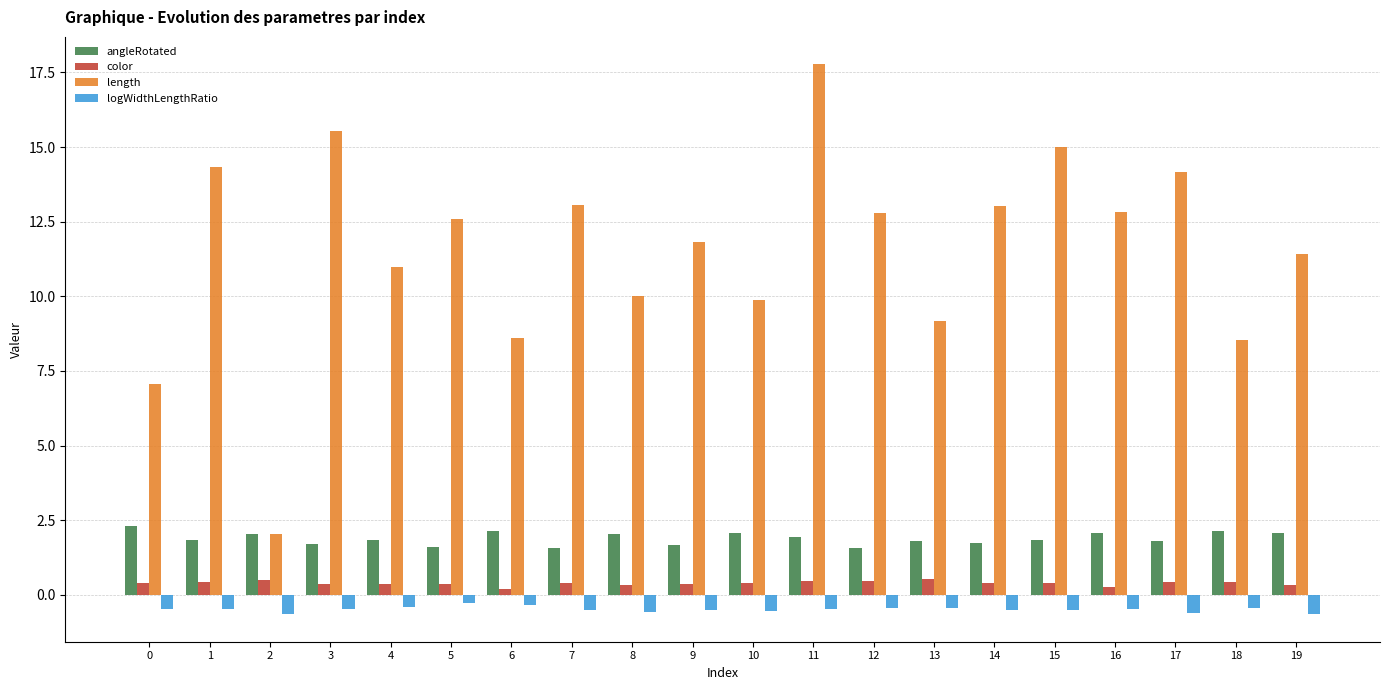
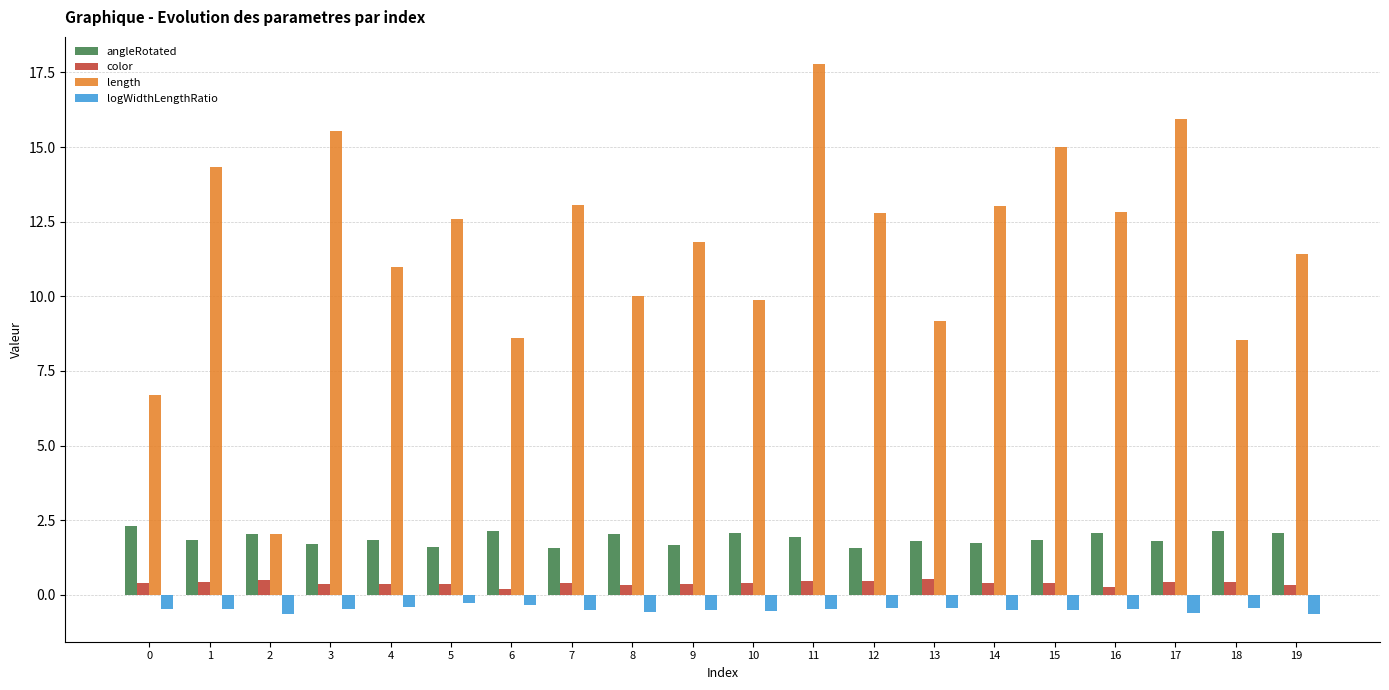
  {
    "angleRotated": {
      "0": 2.3,
      "1": 1.8,
      "2": 2.0,
      "3": 1.7,
      "4": 1.8,
      "5": 1.6,
      "6": 2.1,
      "7": 1.6,
      "8": 2.0,
      "9": 1.7,
      "10": 2.1,
      "11": 1.9,
      "12": 1.6,
      "13": 1.8,
      "14": 1.7,
      "15": 1.8,
      "16": 2.1,
      "17": 1.8,
      "18": 2.2,
      "19": 2.1
    },
    "color": {
      "0": 0.4,
      "1": 0.4,
      "2": 0.5,
      "3": 0.4,
      "4": 0.4,
      "5": 0.4,
      "6": 0.2,
      "7": 0.4,
      "8": 0.3,
      "9": 0.3,
      "10": 0.4,
      "11": 0.5,
      "12": 0.5,
      "13": 0.5,
      "14": 0.4,
      "15": 0.4,
      "16": 0.3,
      "17": 0.4,
      "18": 0.4,
      "19": 0.3
    },
    "length": {
-     "0": 7.1,
+     "0": 6.7,
      "1": 14.3,
      "2": 2.0,
      "3": 15.5,
      "4": 11.0,
      "5": 12.6,
      "6": 8.6,
      "7": 13.0,
      "8": 10.0,
      "9": 11.8,
      "10": 9.9,
      "11": 17.8,
      "12": 12.8,
      "13": 9.2,
      "14": 13.0,
      "15": 15.0,
      "16": 12.8,
-     "17": 14.2,
+     "17": 15.9,
      "18": 8.5,
      "19": 11.4
    },
    "logWidthLengthRatio": {
      "0": -0.5,
      "1": -0.5,
      "2": -0.6,
      "3": -0.5,
      "4": -0.4,
      "5": -0.3,
      "6": -0.3,
      "7": -0.5,
      "8": -0.6,
      "9": -0.5,
      "10": -0.6,
      "11": -0.5,
      "12": -0.5,
      "13": -0.4,
      "14": -0.5,
      "15": -0.5,
      "16": -0.5,
      "17": -0.6,
      "18": -0.4,
      "19": -0.7
    }
  }
